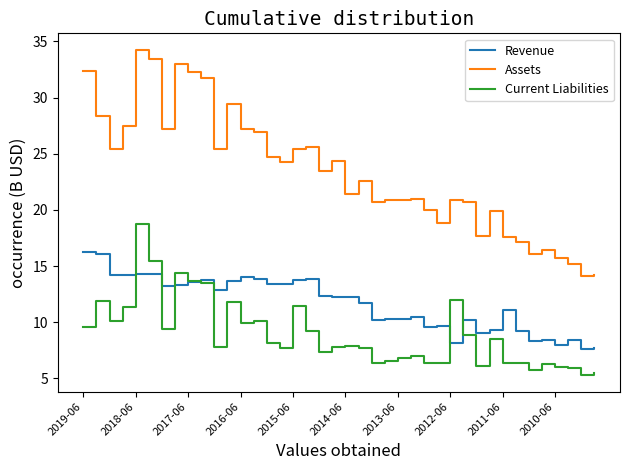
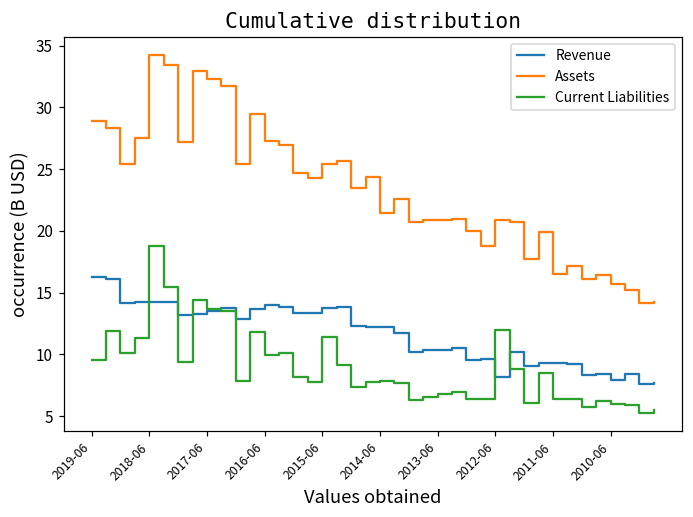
  {
    "Revenue": {
      "2019-06": 16.2,
      "2018-06": 14.3,
      "2016-06": 14.0,
      "2015-06": 13.7,
      "2014-06": 12.2,
      "2013-06": 10.3,
      "2012-06": 8.2,
-     "2011-06": 11.1,
+     "2011-06": 9.3,
      "2010-06": 7.9
    },
    "Assets": {
-     "2019-06": 32.4,
+     "2019-06": 28.9,
      "2018-06": 34.3,
      "2017-06": 32.3,
      "2016-06": 27.2,
      "2015-06": 25.4,
      "2014-06": 21.5,
      "2013-06": 20.8,
      "2012-06": 20.9,
-     "2011-06": 17.6,
+     "2011-06": 16.5,
      "2010-06": 15.7
    },
    "Current Liabilities": {
      "2019-06": 9.6,
      "2018-06": 18.8,
      "2016-06": 9.9,
      "2015-06": 11.4,
      "2014-06": 7.9,
      "2013-06": 6.8,
      "2012-06": 12.0,
      "2011-06": 6.4,
      "2010-06": 6.0
    }
  }
